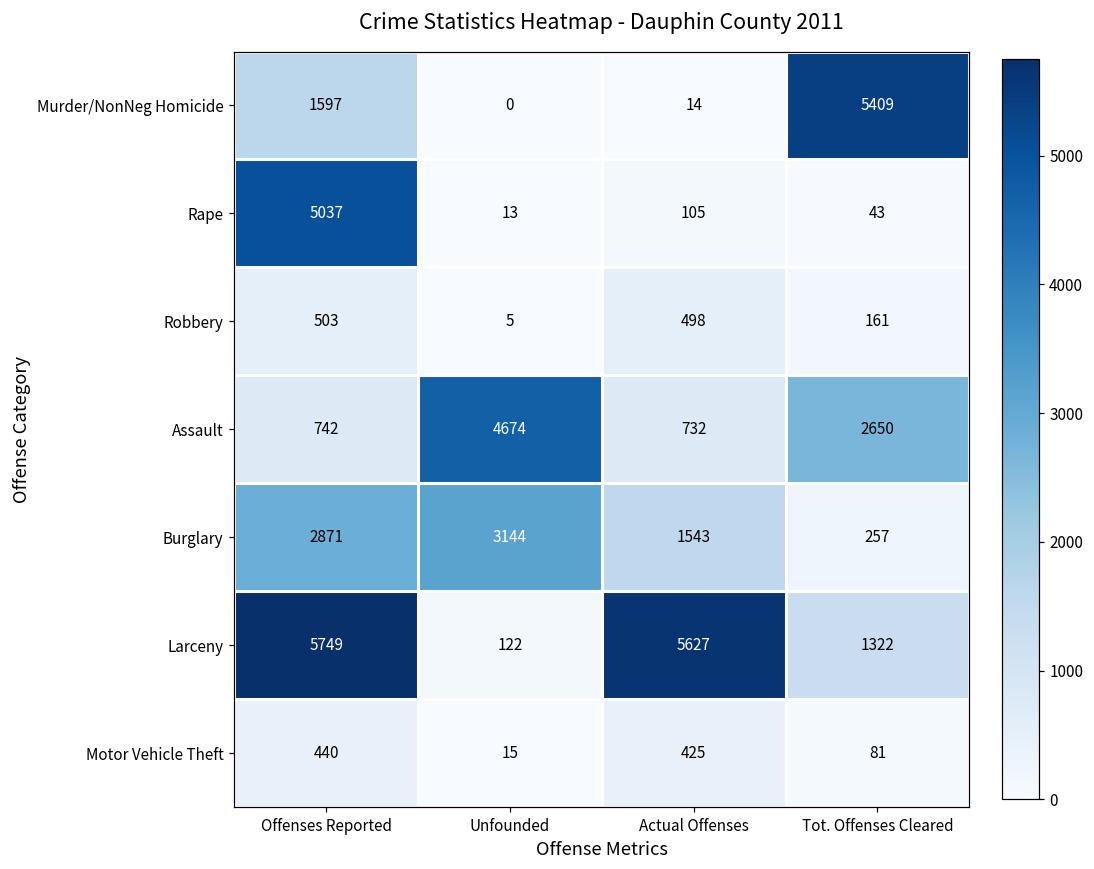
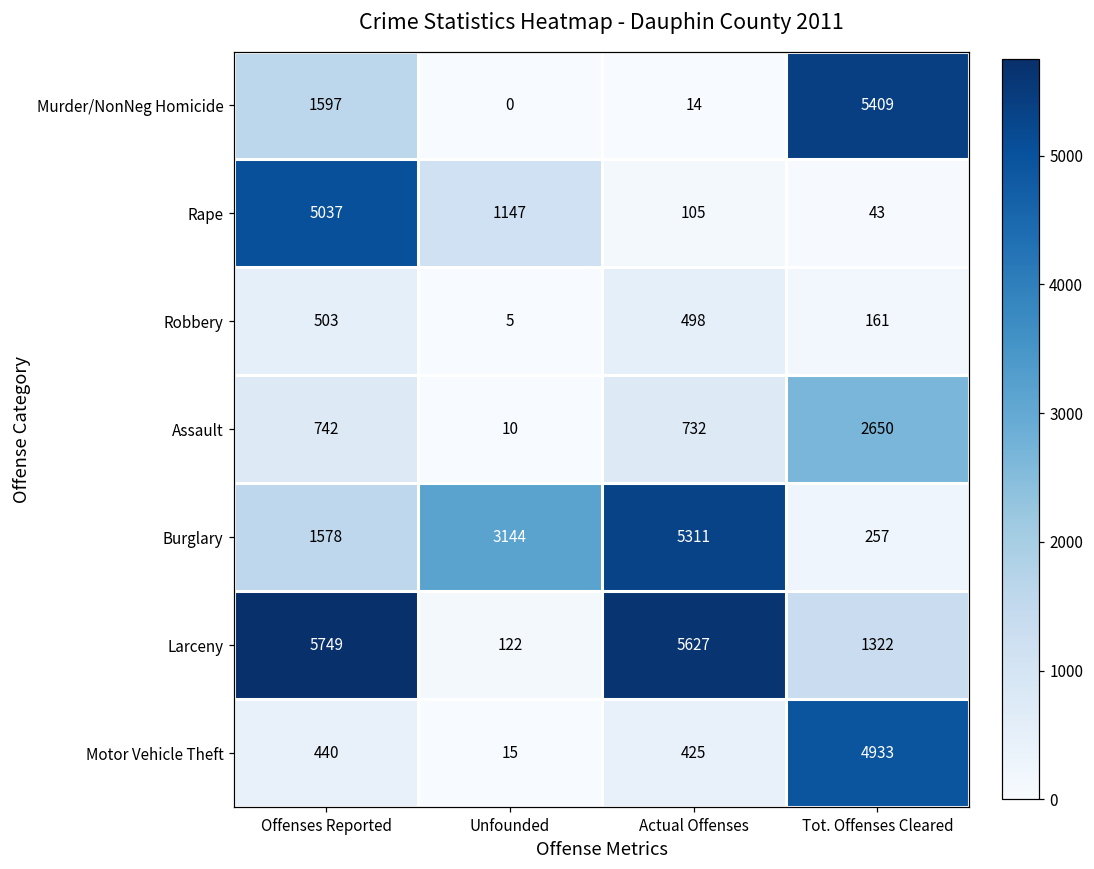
  {
    "Murder/NonNeg Homicide": {
      "Offenses Reported": 1597,
      "Unfounded": 0,
      "Actual Offenses": 14,
      "Tot. Offenses Cleared": 5409
    },
    "Rape": {
      "Offenses Reported": 5037,
-     "Unfounded": 13,
+     "Unfounded": 1147,
      "Actual Offenses": 105,
      "Tot. Offenses Cleared": 43
    },
    "Robbery": {
      "Offenses Reported": 503,
      "Unfounded": 5,
      "Actual Offenses": 498,
      "Tot. Offenses Cleared": 161
    },
    "Assault": {
      "Offenses Reported": 742,
-     "Unfounded": 4674,
+     "Unfounded": 10,
      "Actual Offenses": 732,
      "Tot. Offenses Cleared": 2650
    },
    "Burglary": {
-     "Offenses Reported": 2871,
+     "Offenses Reported": 1578,
      "Unfounded": 3144,
-     "Actual Offenses": 1543,
+     "Actual Offenses": 5311,
      "Tot. Offenses Cleared": 257
    },
    "Larceny": {
      "Offenses Reported": 5749,
      "Unfounded": 122,
      "Actual Offenses": 5627,
      "Tot. Offenses Cleared": 1322
    },
    "Motor Vehicle Theft": {
      "Offenses Reported": 440,
      "Unfounded": 15,
      "Actual Offenses": 425,
-     "Tot. Offenses Cleared": 81
+     "Tot. Offenses Cleared": 4933
    }
  }
